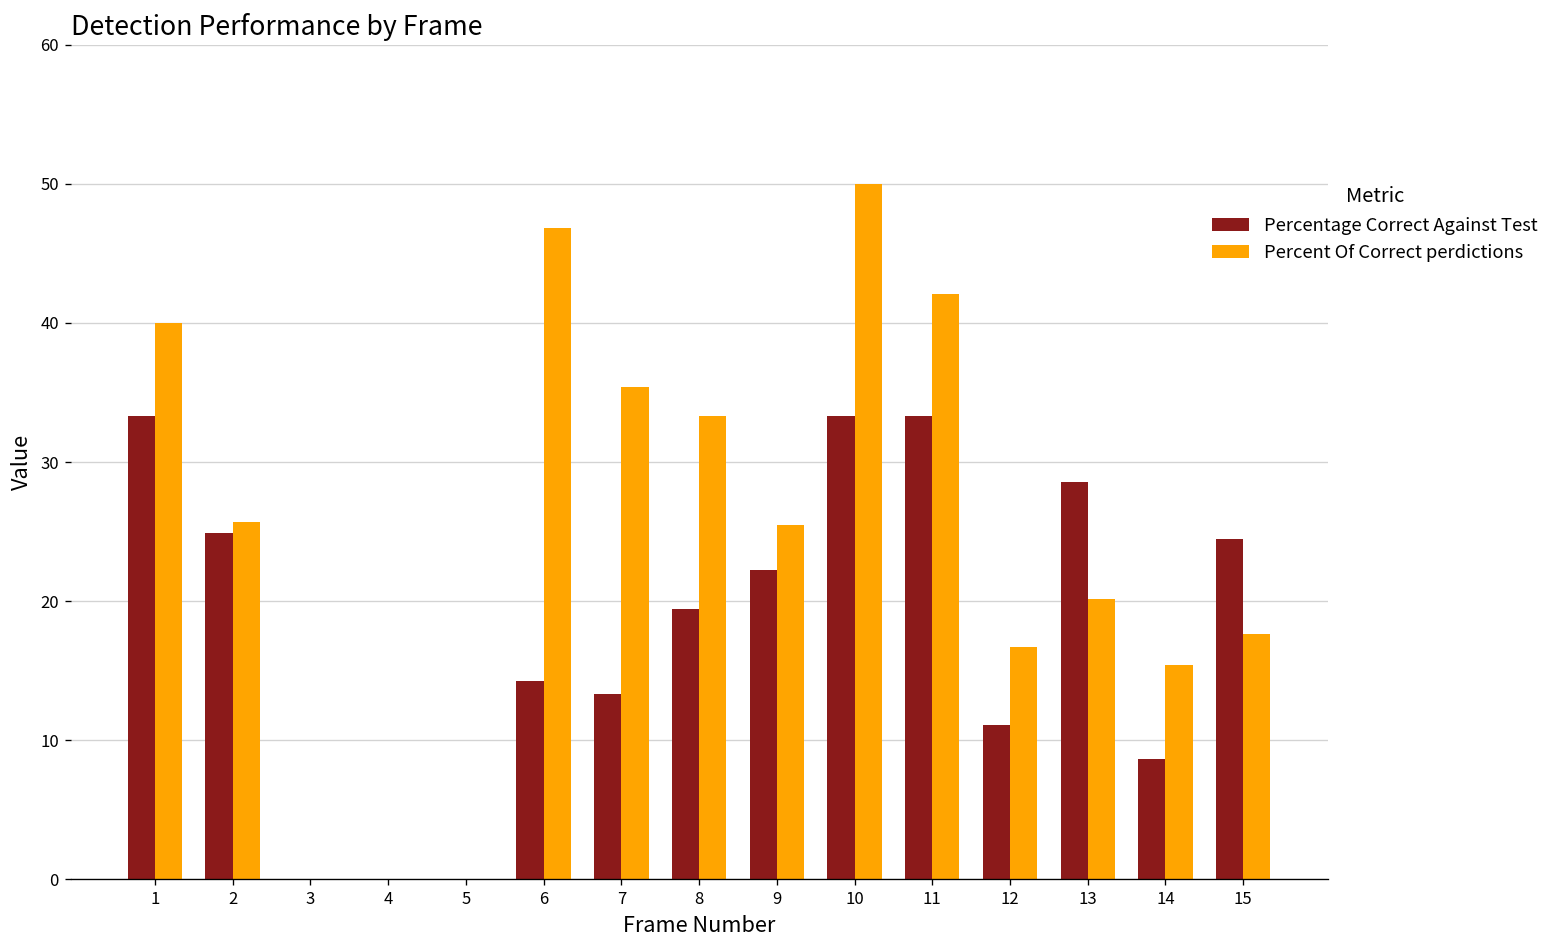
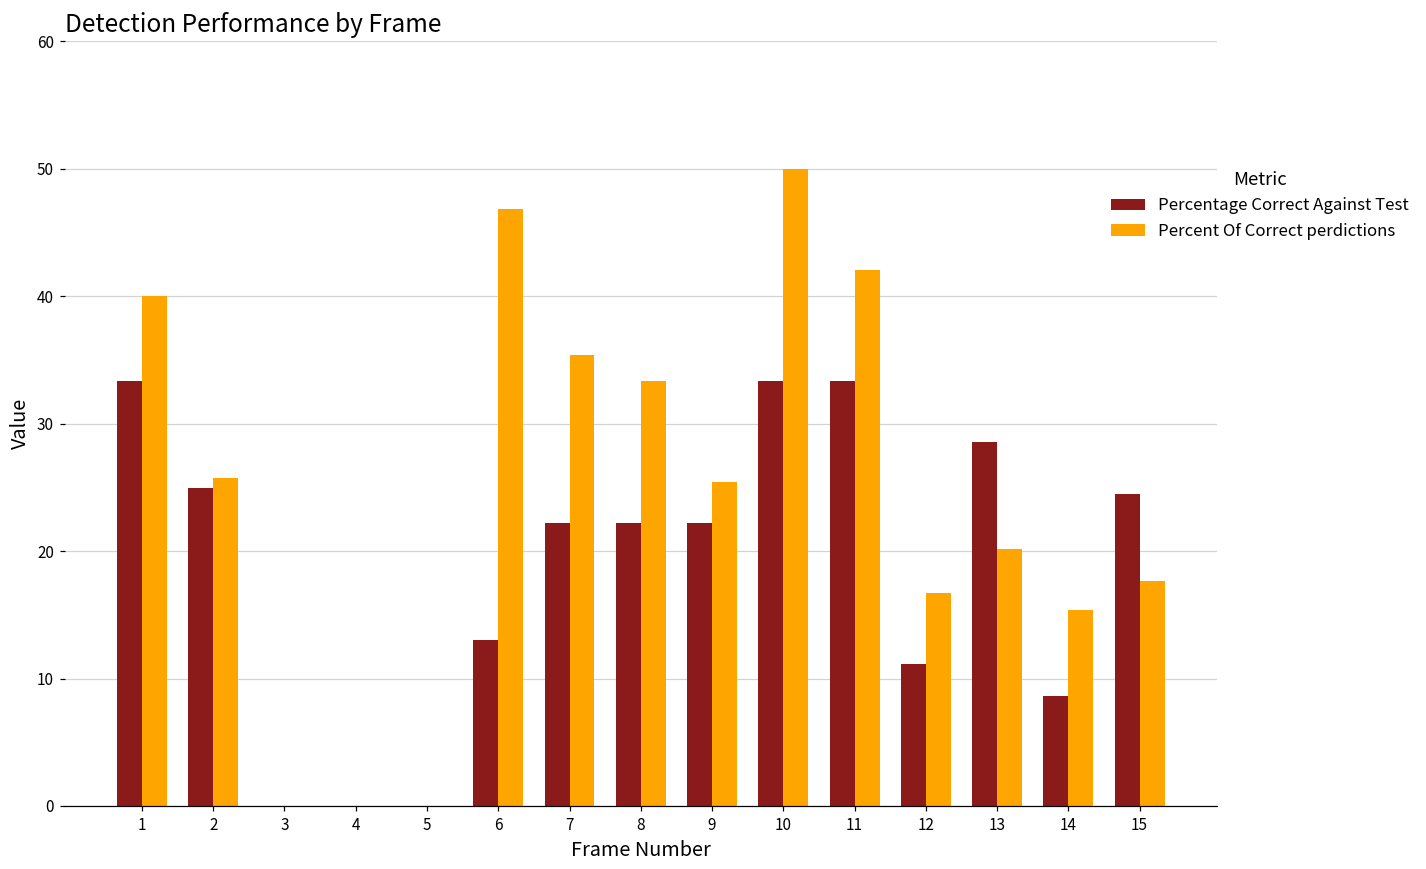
  {
    "Percentage Correct Against Test": {
      "1": 33.3,
      "2": 24.9,
      "3": 0.0,
      "4": 0.0,
      "5": 0.0,
-     "6": 14.3,
-     "7": 13.3,
-     "8": 19.5,
+     "6": 13.0,
+     "7": 22.2,
+     "8": 22.2,
      "9": 22.2,
      "10": 33.3,
      "11": 33.3,
      "12": 11.1,
      "13": 28.6,
      "14": 8.6,
      "15": 24.5
    },
    "Percent Of Correct perdictions": {
      "1": 40.0,
      "2": 25.7,
      "3": 0.0,
      "4": 0.0,
      "5": 0.0,
      "6": 46.8,
      "7": 35.4,
      "8": 33.3,
      "9": 25.4,
      "10": 50.0,
      "11": 42.1,
      "12": 16.7,
      "13": 20.2,
      "14": 15.4,
      "15": 17.6
    }
  }
